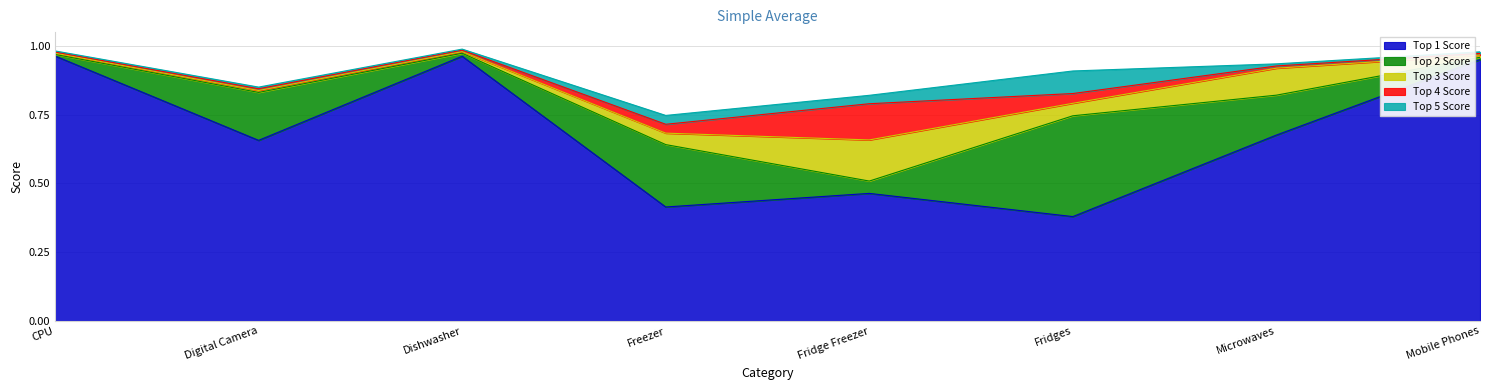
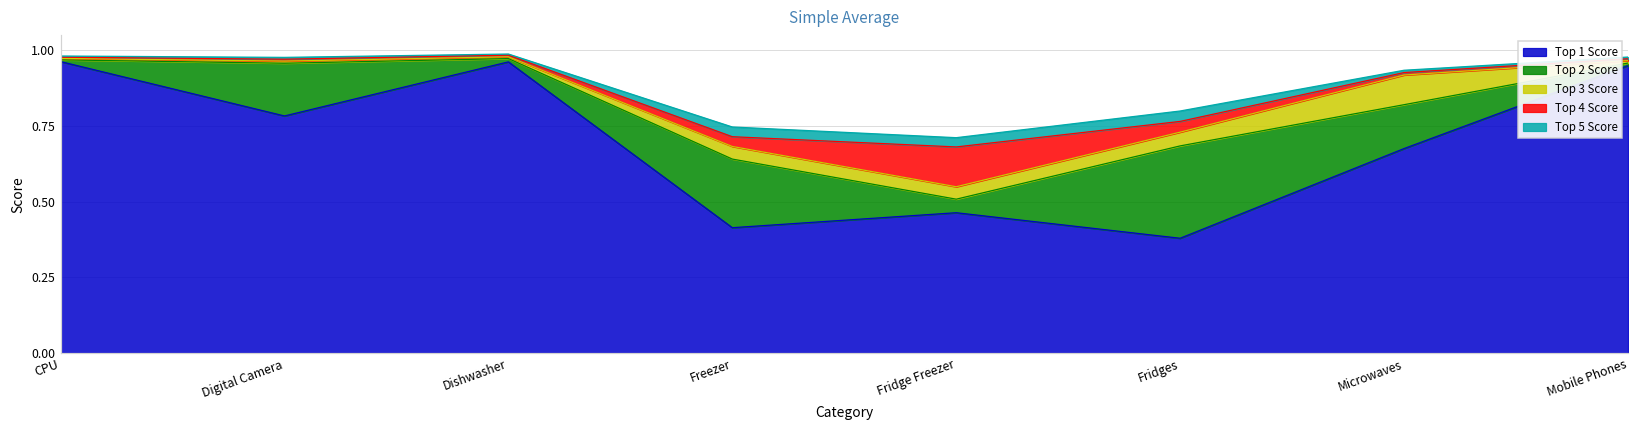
  {
    "Top 1 Score": {
-     "Digital Camera": 0.66,
+     "Digital Camera": 0.78,
      "Dishwasher": 0.96,
      "Freezer": 0.41,
      "Fridge Freezer": 0.46,
      "Fridges": 0.38,
      "Microwaves": 0.68
    },
    "Top 2 Score": {
      "Freezer": 0.23,
      "Fridge Freezer": 0.04,
-     "Fridges": 0.37,
+     "Fridges": 0.31,
      "Microwaves": 0.15
    },
    "Top 3 Score": {
      "Freezer": 0.04,
-     "Fridge Freezer": 0.15,
+     "Fridge Freezer": 0.04,
      "Fridges": 0.05
    },
    "Top 4 Score": {
      "Freezer": 0.03,
      "Fridge Freezer": 0.13,
      "Fridges": 0.04
    },
    "Top 5 Score": {
      "Freezer": 0.03,
      "Fridge Freezer": 0.03,
-     "Fridges": 0.08
+     "Fridges": 0.03
    }
  }
